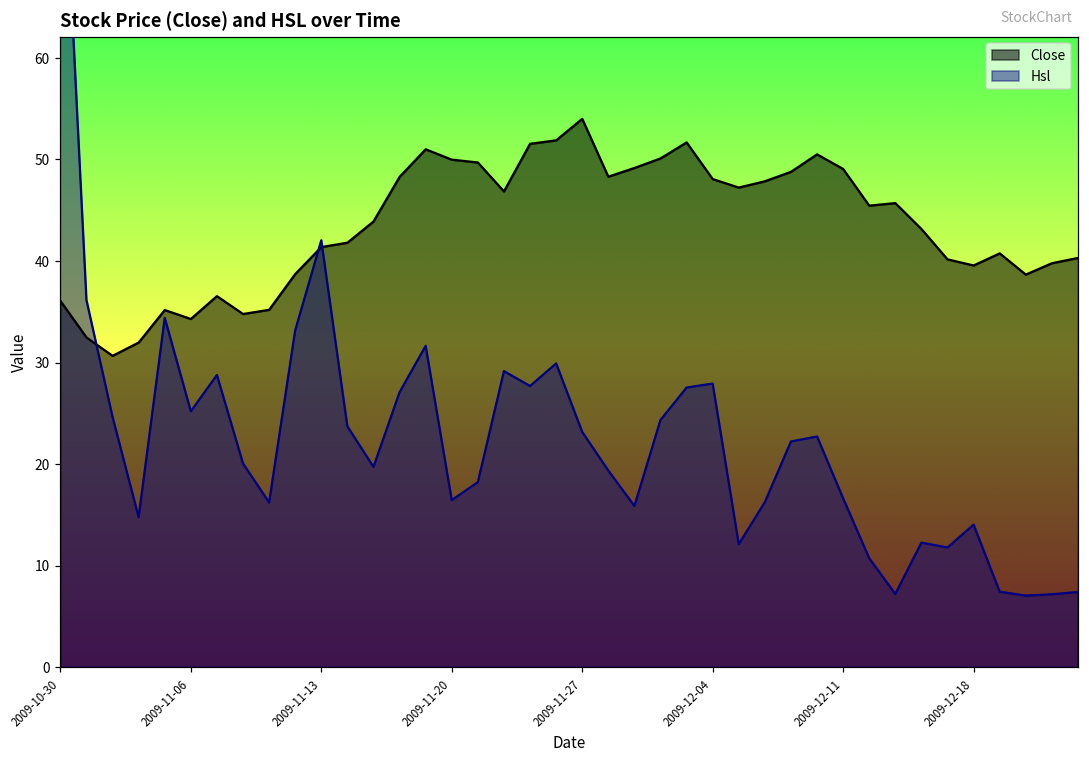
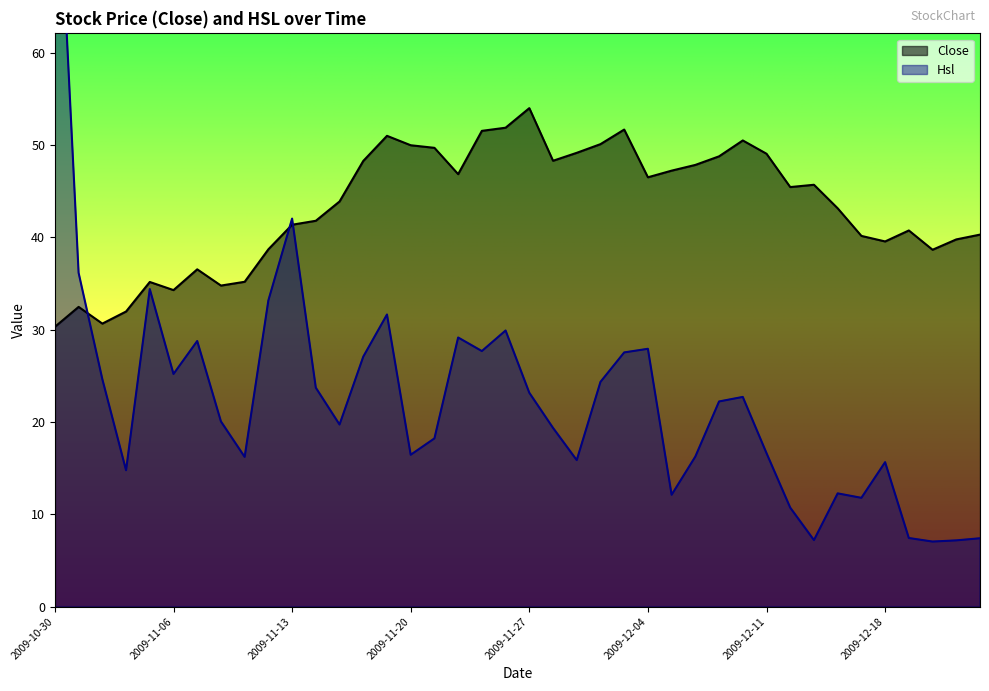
  {
    "Close": {
-     "2009-10-30": 36,
+     "2009-10-30": 30,
      "2009-11-06": 34,
      "2009-11-13": 41,
      "2009-11-20": 50,
      "2009-11-27": 54,
-     "2009-12-04": 48,
+     "2009-12-04": 47,
      "2009-12-11": 49,
      "2009-12-18": 40
    },
    "Hsl": {
      "2009-11-06": 25,
      "2009-11-13": 42,
      "2009-11-20": 16,
      "2009-11-27": 23,
      "2009-12-04": 28,
      "2009-12-11": 17,
-     "2009-12-18": 14
+     "2009-12-18": 16
    }
  }
